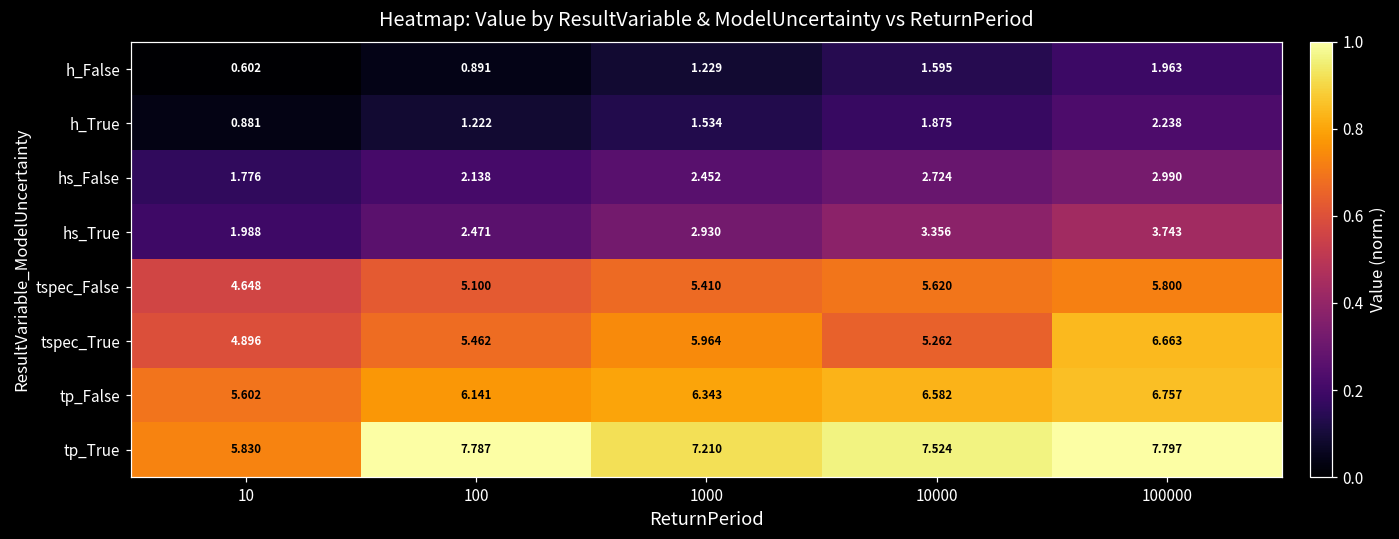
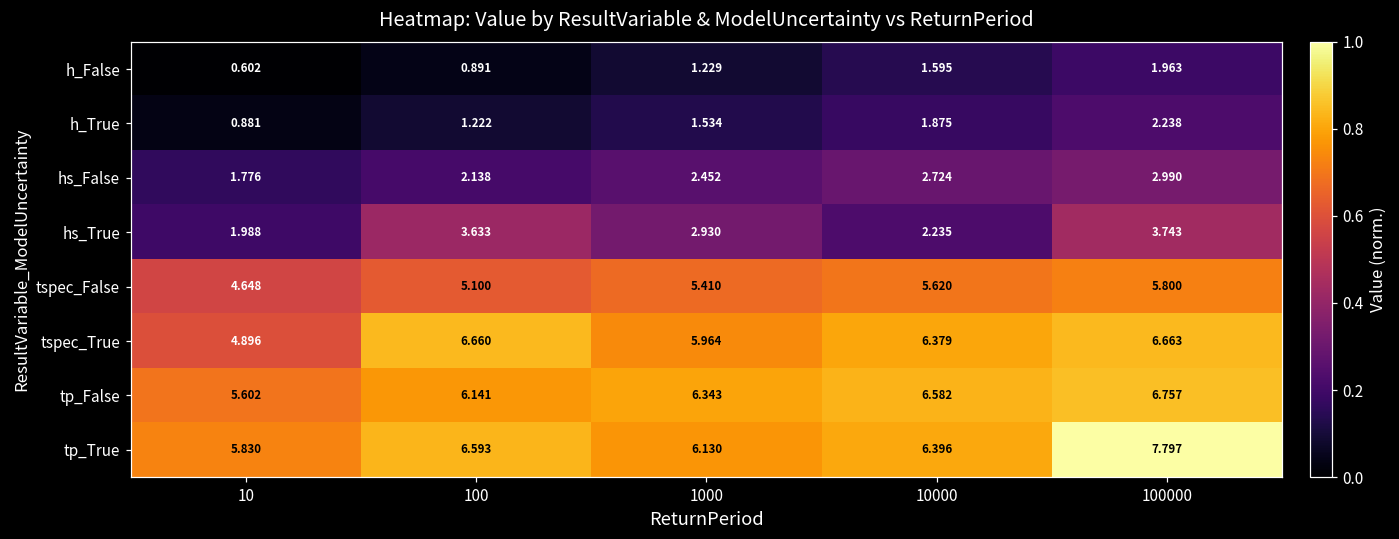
  {
    "h_False": {
      "10": 0.602,
      "100": 0.891,
      "1000": 1.229,
      "10000": 1.595,
      "100000": 1.963
    },
    "h_True": {
      "10": 0.881,
      "100": 1.222,
      "1000": 1.534,
      "10000": 1.875,
      "100000": 2.238
    },
    "hs_False": {
      "10": 1.776,
      "100": 2.138,
      "1000": 2.452,
      "10000": 2.724,
      "100000": 2.990
    },
    "hs_True": {
      "10": 1.988,
-     "100": 2.471,
+     "100": 3.633,
      "1000": 2.930,
-     "10000": 3.356,
+     "10000": 2.235,
      "100000": 3.743
    },
    "tspec_False": {
      "10": 4.648,
      "100": 5.100,
      "1000": 5.410,
      "10000": 5.620,
      "100000": 5.800
    },
    "tspec_True": {
      "10": 4.896,
-     "100": 5.462,
+     "100": 6.660,
      "1000": 5.964,
-     "10000": 5.262,
+     "10000": 6.379,
      "100000": 6.663
    },
    "tp_False": {
      "10": 5.602,
      "100": 6.141,
      "1000": 6.343,
      "10000": 6.582,
      "100000": 6.757
    },
    "tp_True": {
      "10": 5.830,
-     "100": 7.787,
-     "1000": 7.210,
-     "10000": 7.524,
+     "100": 6.593,
+     "1000": 6.130,
+     "10000": 6.396,
      "100000": 7.797
    }
  }
